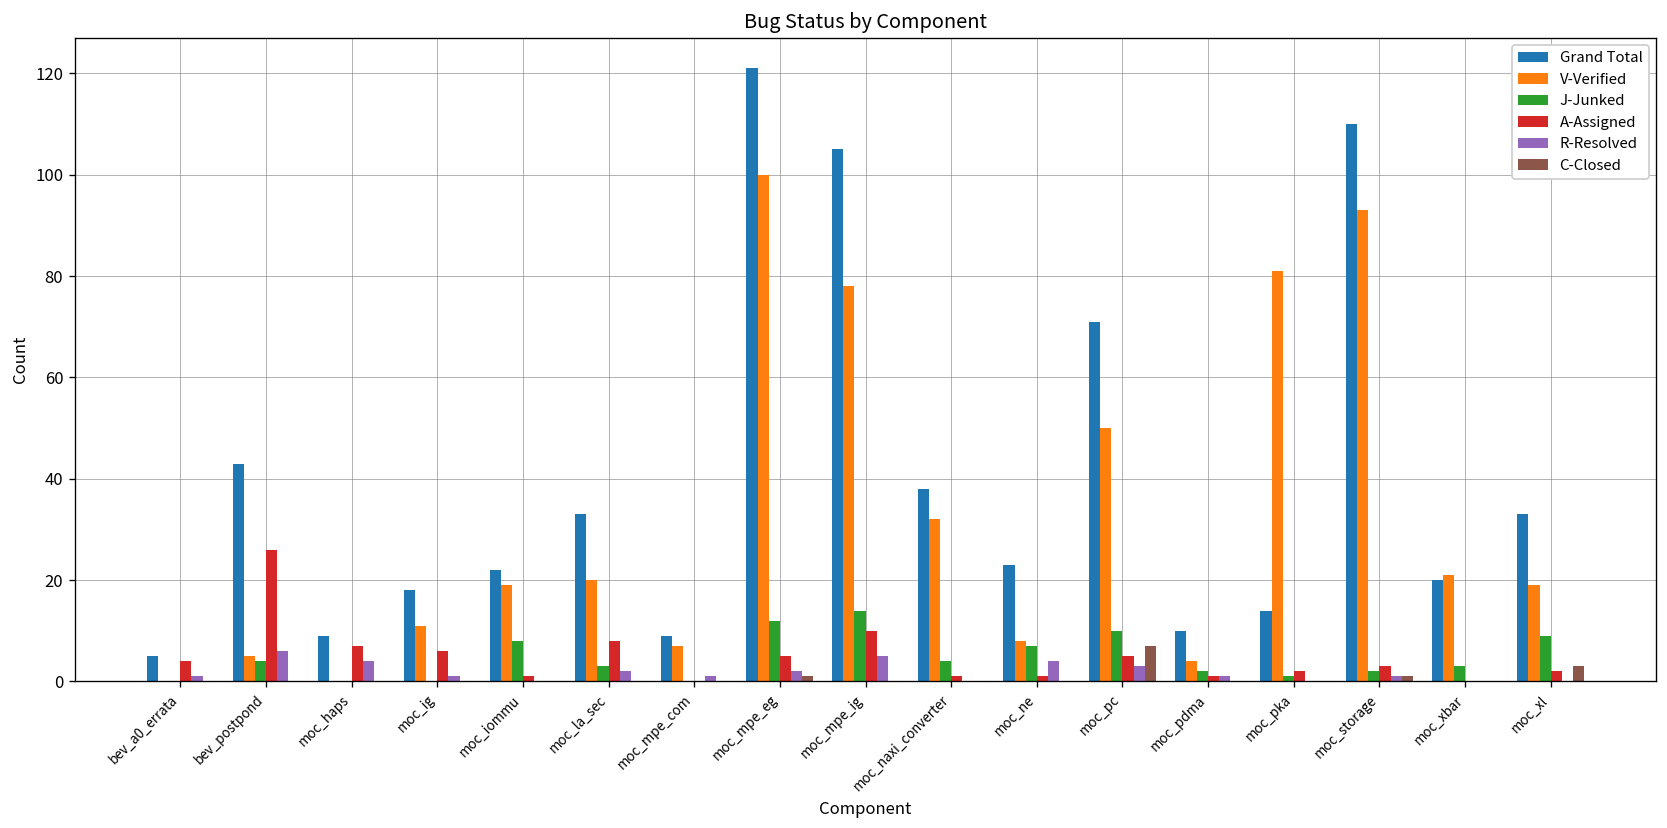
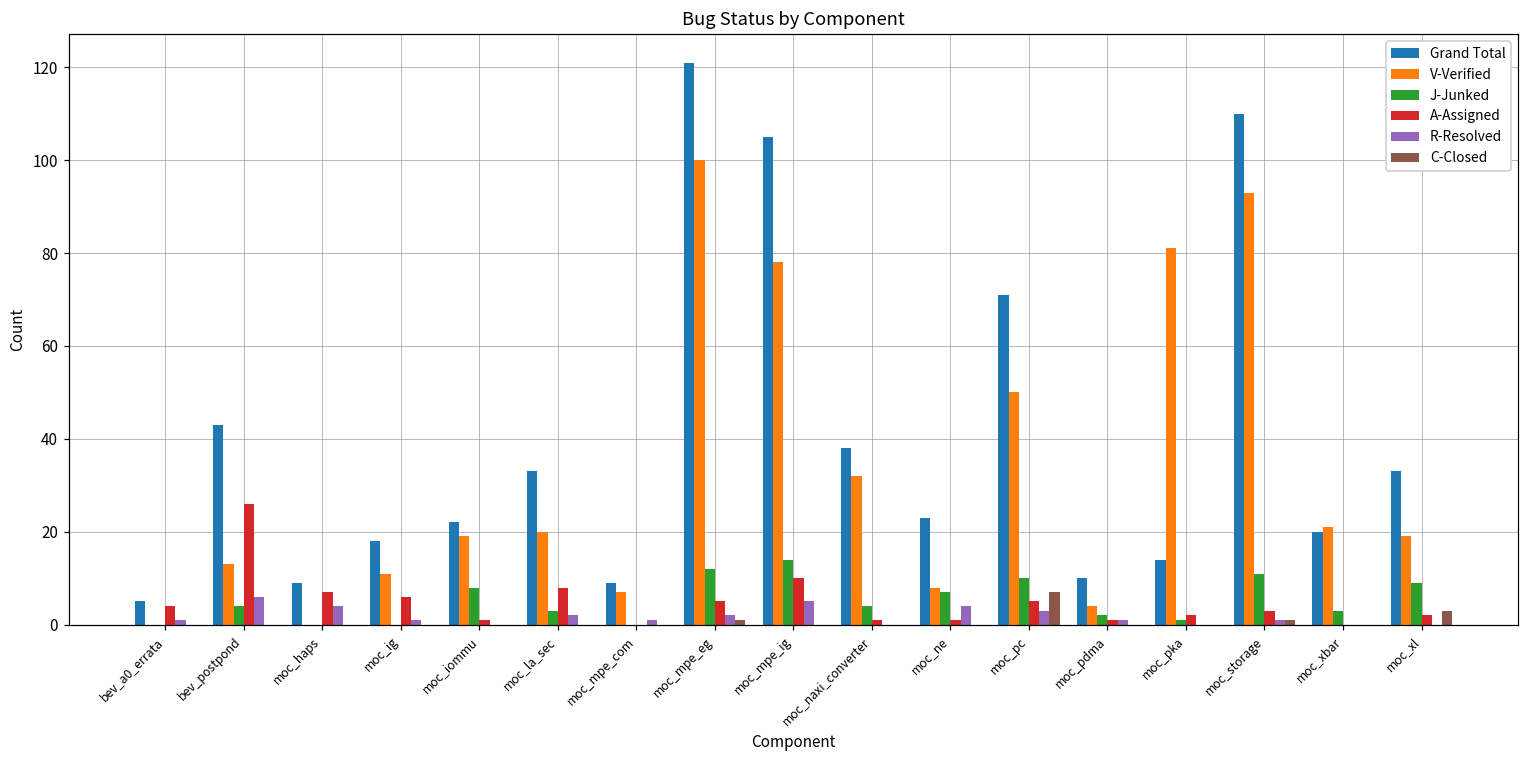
  {
    "Grand Total": {
      "bev_a0_errata": 5,
      "bev_postpond": 43,
      "moc_haps": 9,
      "moc_ig": 18,
      "moc_iommu": 22,
      "moc_la_sec": 33,
      "moc_mpe_com": 9,
      "moc_mpe_eg": 121,
      "moc_mpe_ig": 105,
      "moc_naxi_converter": 38,
      "moc_ne": 23,
      "moc_pc": 71,
      "moc_pdma": 10,
      "moc_pka": 14,
      "moc_storage": 110,
      "moc_xbar": 20,
      "moc_xl": 33
    },
    "V-Verified": {
      "bev_a0_errata": 0,
-     "bev_postpond": 5,
+     "bev_postpond": 13,
      "moc_haps": 0,
      "moc_ig": 11,
      "moc_iommu": 19,
      "moc_la_sec": 20,
      "moc_mpe_com": 7,
      "moc_mpe_eg": 100,
      "moc_mpe_ig": 78,
      "moc_naxi_converter": 32,
      "moc_ne": 8,
      "moc_pc": 50,
      "moc_pdma": 4,
      "moc_pka": 81,
      "moc_storage": 93,
      "moc_xbar": 21,
      "moc_xl": 19
    },
    "J-Junked": {
      "bev_a0_errata": 0,
      "bev_postpond": 4,
      "moc_haps": 0,
      "moc_ig": 0,
      "moc_iommu": 8,
      "moc_la_sec": 3,
      "moc_mpe_com": 0,
      "moc_mpe_eg": 12,
      "moc_mpe_ig": 14,
      "moc_naxi_converter": 4,
      "moc_ne": 7,
      "moc_pc": 10,
      "moc_pdma": 2,
      "moc_pka": 1,
-     "moc_storage": 2,
+     "moc_storage": 11,
      "moc_xbar": 3,
      "moc_xl": 9
    },
    "A-Assigned": {
      "bev_a0_errata": 4,
      "bev_postpond": 26,
      "moc_haps": 7,
      "moc_ig": 6,
      "moc_iommu": 1,
      "moc_la_sec": 8,
      "moc_mpe_com": 0,
      "moc_mpe_eg": 5,
      "moc_mpe_ig": 10,
      "moc_naxi_converter": 1,
      "moc_ne": 1,
      "moc_pc": 5,
      "moc_pdma": 1,
      "moc_pka": 2,
      "moc_storage": 3,
      "moc_xbar": 0,
      "moc_xl": 2
    },
    "R-Resolved": {
      "bev_a0_errata": 1,
      "bev_postpond": 6,
      "moc_haps": 4,
      "moc_ig": 1,
      "moc_iommu": 0,
      "moc_la_sec": 2,
      "moc_mpe_com": 1,
      "moc_mpe_eg": 2,
      "moc_mpe_ig": 5,
      "moc_naxi_converter": 0,
      "moc_ne": 4,
      "moc_pc": 3,
      "moc_pdma": 1,
      "moc_pka": 0,
      "moc_storage": 1,
      "moc_xbar": 0,
      "moc_xl": 0
    },
    "C-Closed": {
      "bev_a0_errata": 0,
      "bev_postpond": 0,
      "moc_haps": 0,
      "moc_ig": 0,
      "moc_iommu": 0,
      "moc_la_sec": 0,
      "moc_mpe_com": 0,
      "moc_mpe_eg": 1,
      "moc_mpe_ig": 0,
      "moc_naxi_converter": 0,
      "moc_ne": 0,
      "moc_pc": 7,
      "moc_pdma": 0,
      "moc_pka": 0,
      "moc_storage": 1,
      "moc_xbar": 0,
      "moc_xl": 3
    }
  }
